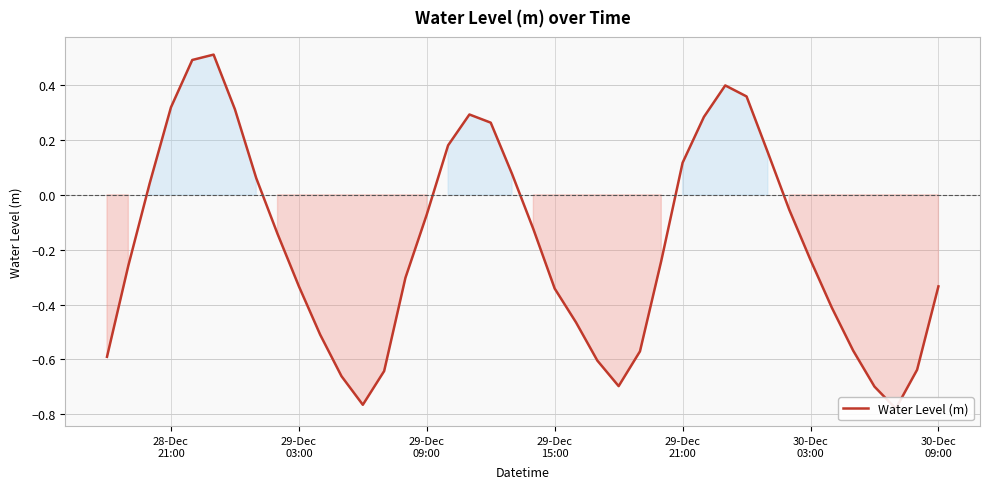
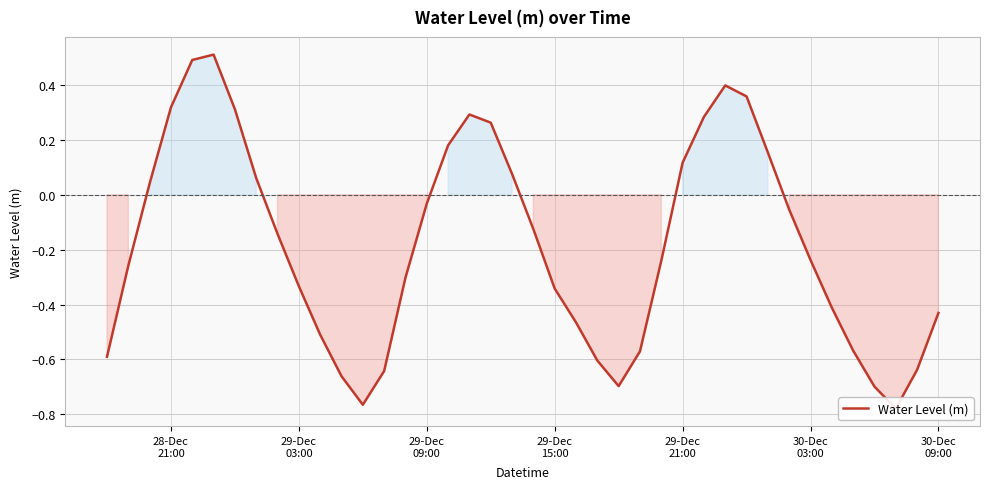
  {
    "28-Dec 21:00": 0.32,
    "29-Dec 03:00": -0.33,
-   "29-Dec 09:00": -0.07,
+   "29-Dec 09:00": -0.03,
    "29-Dec 15:00": -0.34,
    "29-Dec 21:00": 0.12,
    "30-Dec 03:00": -0.24,
-   "30-Dec 09:00": -0.33
+   "30-Dec 09:00": -0.43
  }
